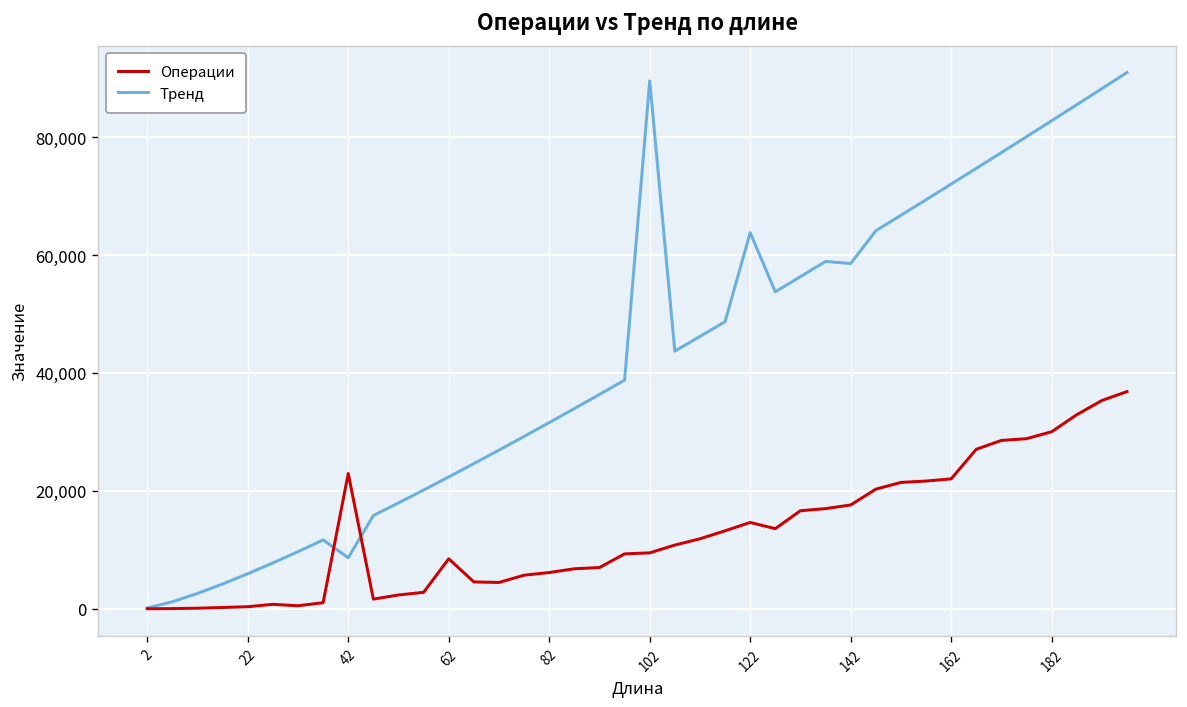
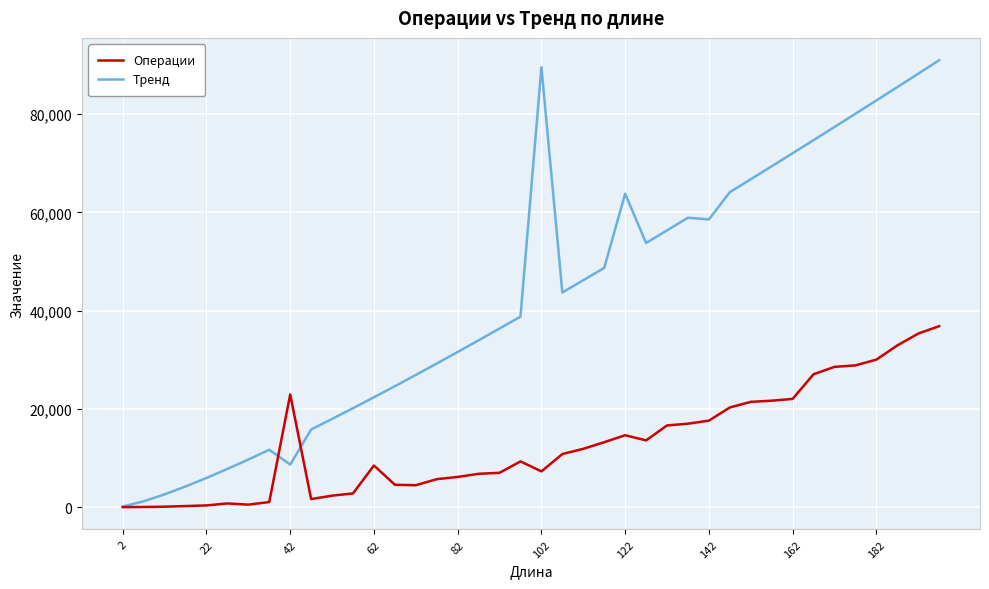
  {
    "Операции": {
      "22": "0",
      "42": "23,000",
      "62": "8,000",
      "82": "6,000",
-     "102": "9,000",
+     "102": "7,000",
      "122": "15,000",
      "142": "18,000",
      "162": "22,000",
      "182": "30,000"
    },
    "Тренд": {
      "22": "6,000",
      "42": "9,000",
      "62": "22,000",
      "82": "32,000",
      "102": "90,000",
      "122": "64,000",
      "142": "59,000",
      "162": "72,000",
      "182": "83,000"
    }
  }
